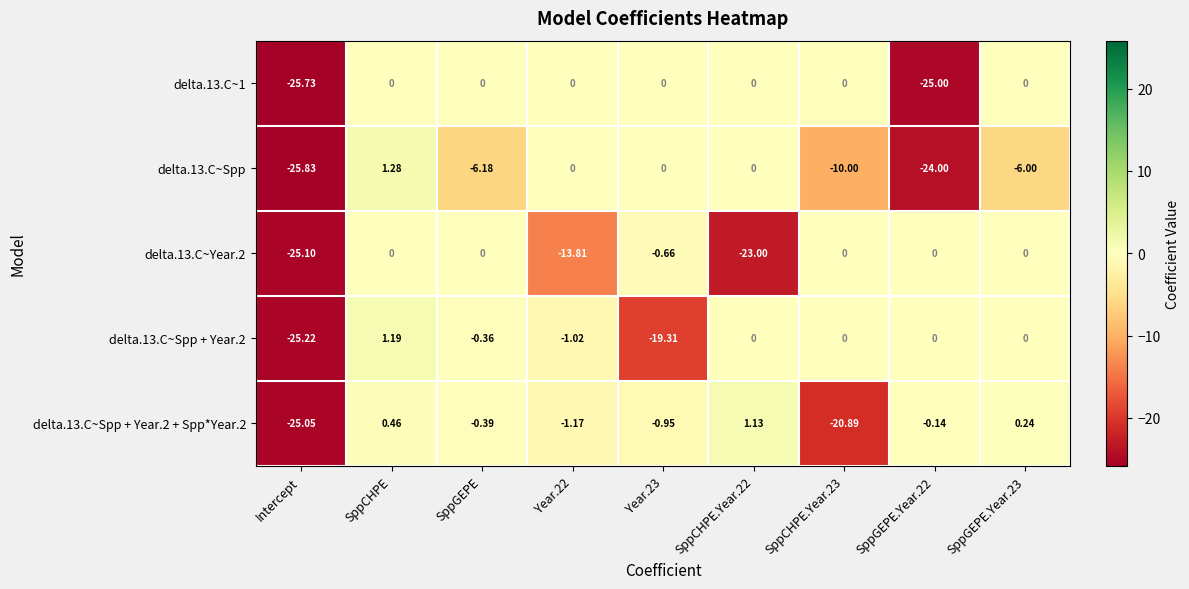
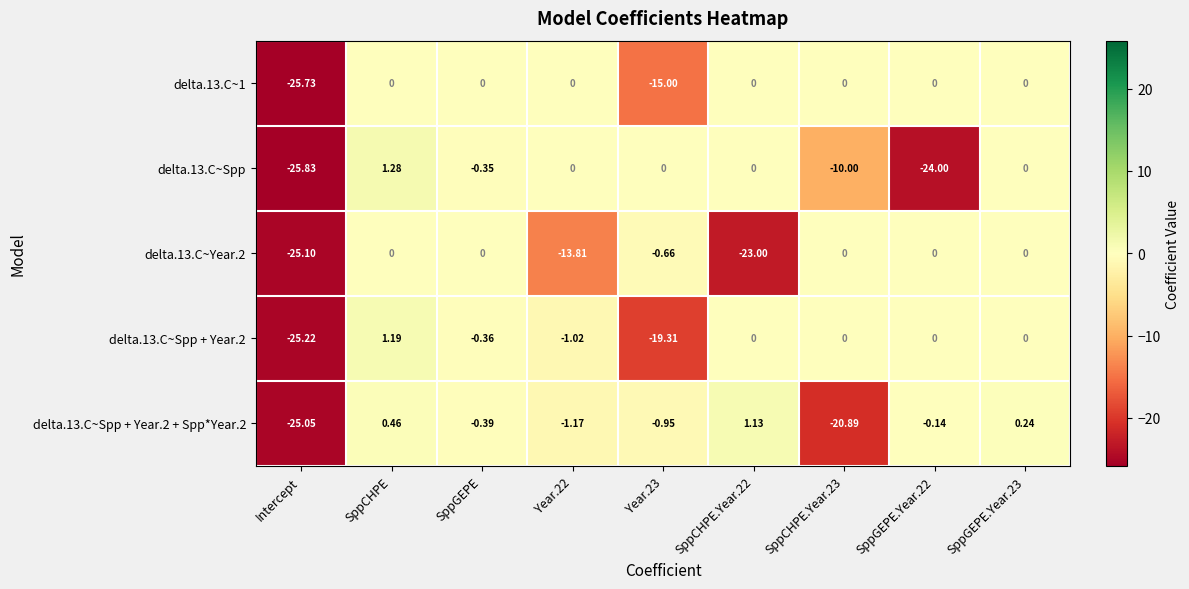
  {
    "delta.13.C~1": {
      "Intercept": -25.73,
      "SppCHPE": 0,
      "SppGEPE": 0,
      "Year.22": 0,
-     "Year.23": 0,
+     "Year.23": -15.00,
      "SppCHPE.Year.22": 0,
      "SppCHPE.Year.23": 0,
-     "SppGEPE.Year.22": -25.00,
+     "SppGEPE.Year.22": 0,
      "SppGEPE.Year.23": 0
    },
    "delta.13.C~Spp": {
      "Intercept": -25.83,
      "SppCHPE": 1.28,
-     "SppGEPE": -6.18,
+     "SppGEPE": -0.35,
      "Year.22": 0,
      "Year.23": 0,
      "SppCHPE.Year.22": 0,
      "SppCHPE.Year.23": -10.00,
      "SppGEPE.Year.22": -24.00,
-     "SppGEPE.Year.23": -6.00
+     "SppGEPE.Year.23": 0
    },
    "delta.13.C~Year.2": {
      "Intercept": -25.10,
      "SppCHPE": 0,
      "SppGEPE": 0,
      "Year.22": -13.81,
      "Year.23": -0.66,
      "SppCHPE.Year.22": -23.00,
      "SppCHPE.Year.23": 0,
      "SppGEPE.Year.22": 0,
      "SppGEPE.Year.23": 0
    },
    "delta.13.C~Spp + Year.2": {
      "Intercept": -25.22,
      "SppCHPE": 1.19,
      "SppGEPE": -0.36,
      "Year.22": -1.02,
      "Year.23": -19.31,
      "SppCHPE.Year.22": 0,
      "SppCHPE.Year.23": 0,
      "SppGEPE.Year.22": 0,
      "SppGEPE.Year.23": 0
    },
    "delta.13.C~Spp + Year.2 + Spp*Year.2": {
      "Intercept": -25.05,
      "SppCHPE": 0.46,
      "SppGEPE": -0.39,
      "Year.22": -1.17,
      "Year.23": -0.95,
      "SppCHPE.Year.22": 1.13,
      "SppCHPE.Year.23": -20.89,
      "SppGEPE.Year.22": -0.14,
      "SppGEPE.Year.23": 0.24
    }
  }
